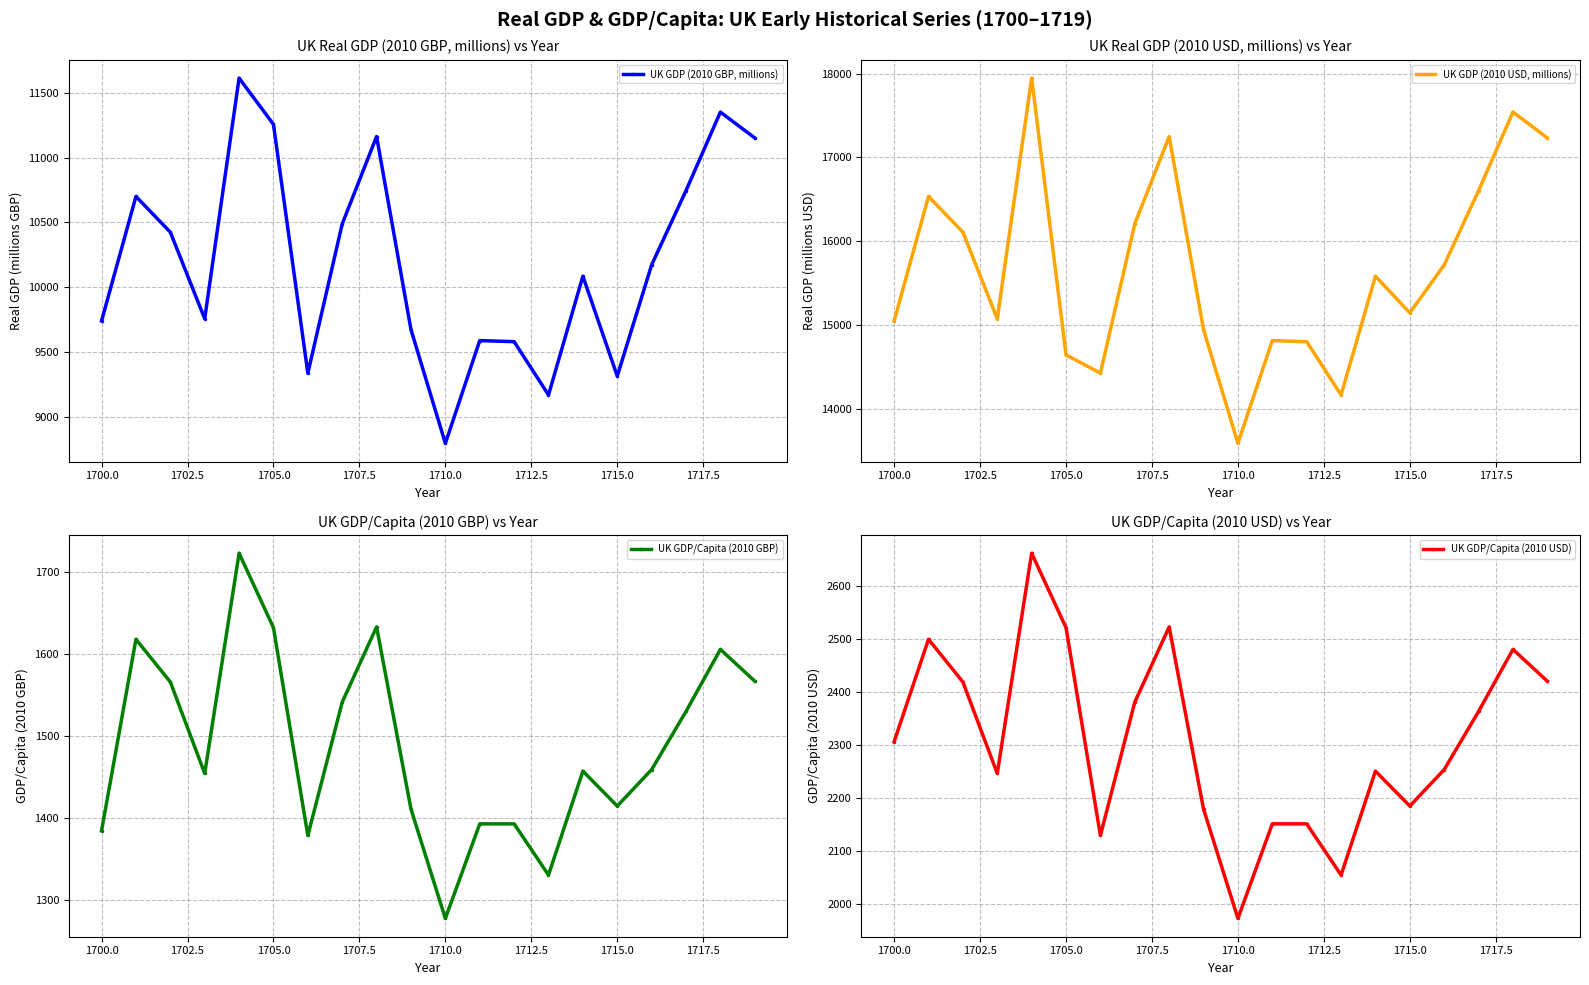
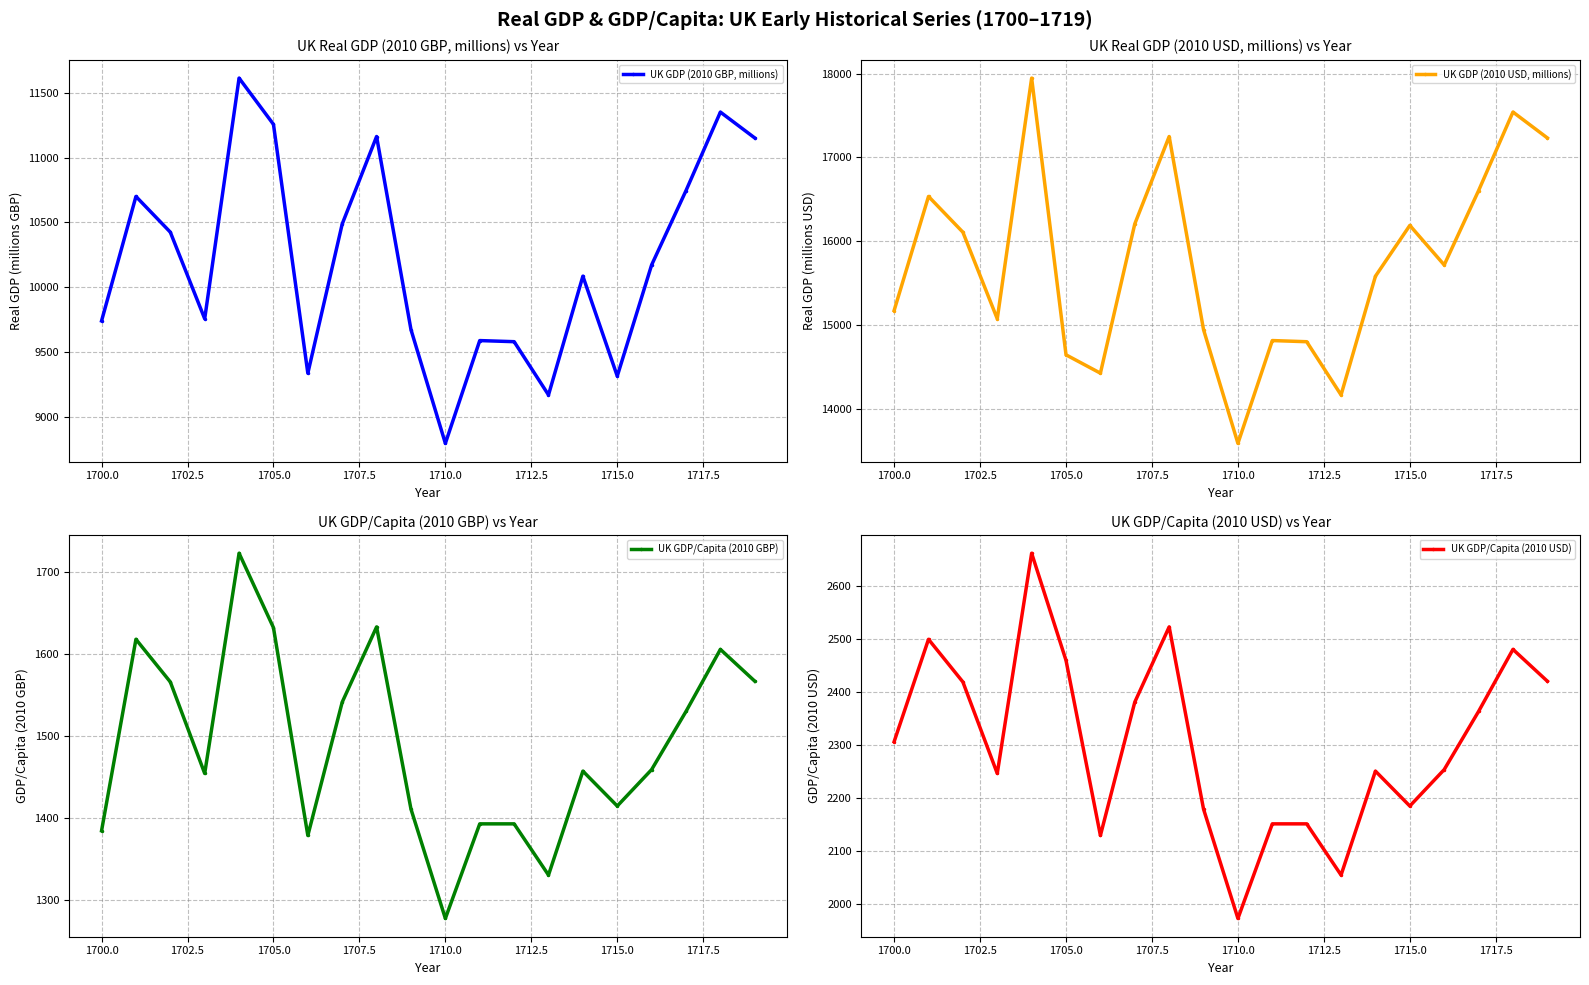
  {
    "UK Real GDP (2010 GBP, millions) vs Year": {
      "1700.0": 9740,
      "1705.0": 11260,
      "1710.0": 8790,
      "1715.0": 9310
    },
    "UK Real GDP (2010 USD, millions) vs Year": {
-     "1700.0": 15000,
+     "1700.0": 15200,
      "1705.0": 14600,
      "1710.0": 13600,
-     "1715.0": 15100
+     "1715.0": 16200
    },
    "UK GDP/Capita (2010 GBP) vs Year": {
      "1700.0": 1380,
      "1705.0": 1630,
      "1710.0": 1280,
      "1715.0": 1410
    },
    "UK GDP/Capita (2010 USD) vs Year": {
      "1700.0": 2310,
-     "1705.0": 2520,
+     "1705.0": 2460,
      "1710.0": 1970,
      "1715.0": 2190
    }
  }
